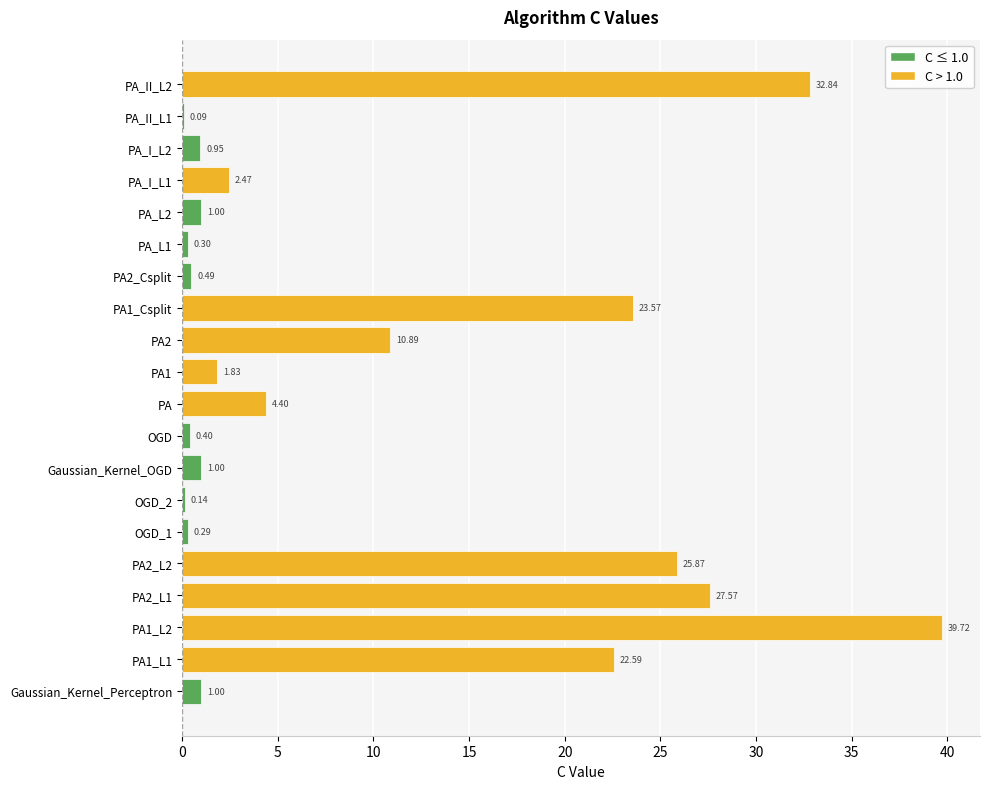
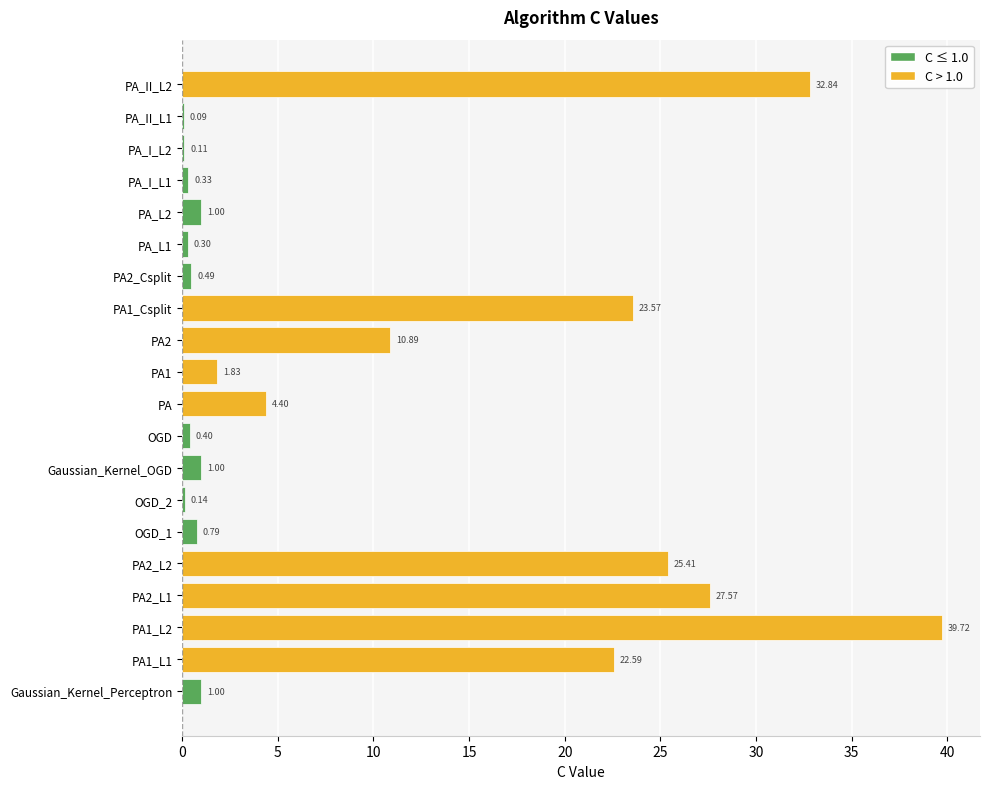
  {
    "PA_II_L2": 32.84,
    "PA_II_L1": 0.09,
-   "PA_I_L2": 0.95,
-   "PA_I_L1": 2.47,
+   "PA_I_L2": 0.11,
+   "PA_I_L1": 0.33,
    "PA_L2": 1.00,
    "PA_L1": 0.30,
    "PA2_Csplit": 0.49,
    "PA1_Csplit": 23.57,
    "PA2": 10.89,
    "PA1": 1.83,
    "PA": 4.40,
    "OGD": 0.40,
    "Gaussian_Kernel_OGD": 1.00,
    "OGD_2": 0.14,
-   "OGD_1": 0.29,
-   "PA2_L2": 25.87,
+   "OGD_1": 0.79,
+   "PA2_L2": 25.41,
    "PA2_L1": 27.57,
    "PA1_L2": 39.72,
    "PA1_L1": 22.59,
    "Gaussian_Kernel_Perceptron": 1.00
  }
